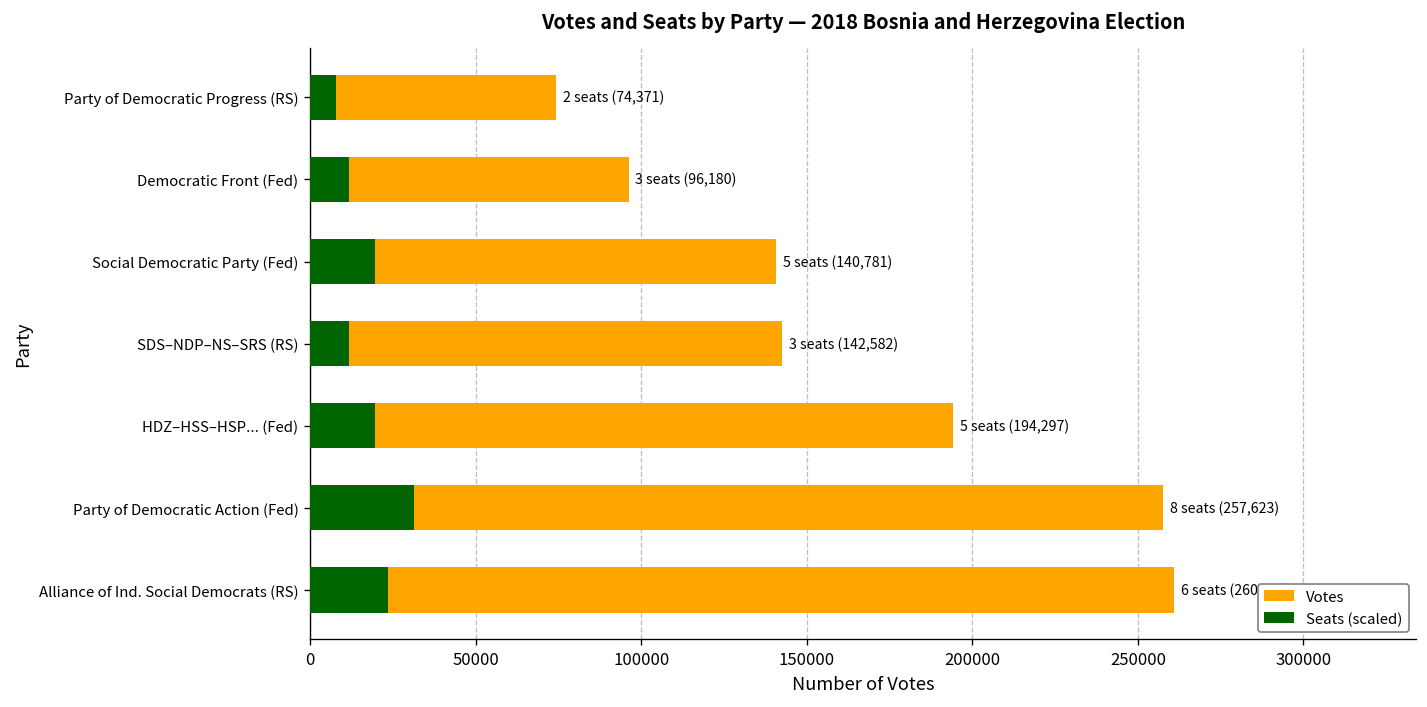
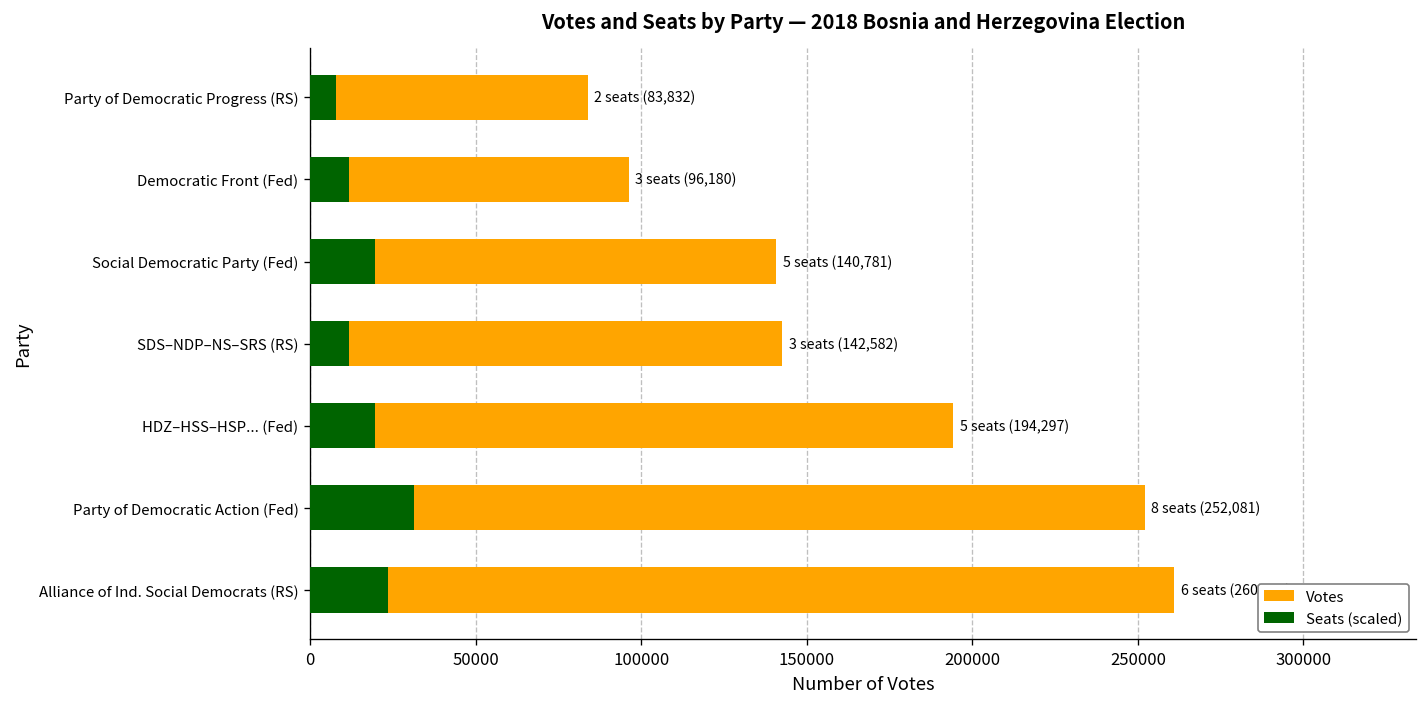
  {
    "Votes": {
-     "Party of Democratic Progress (RS)": "(74,371)",
+     "Party of Democratic Progress (RS)": "(83,832)",
      "Democratic Front (Fed)": "(96,180)",
      "Social Democratic Party (Fed)": "(140,781)",
      "SDS–NDP–NS–SRS (RS)": "(142,582)",
      "HDZ–HSS–HSP... (Fed)": "(194,297)",
-     "Party of Democratic Action (Fed)": "(257,623)"
+     "Party of Democratic Action (Fed)": "(252,081)"
    }
  }
